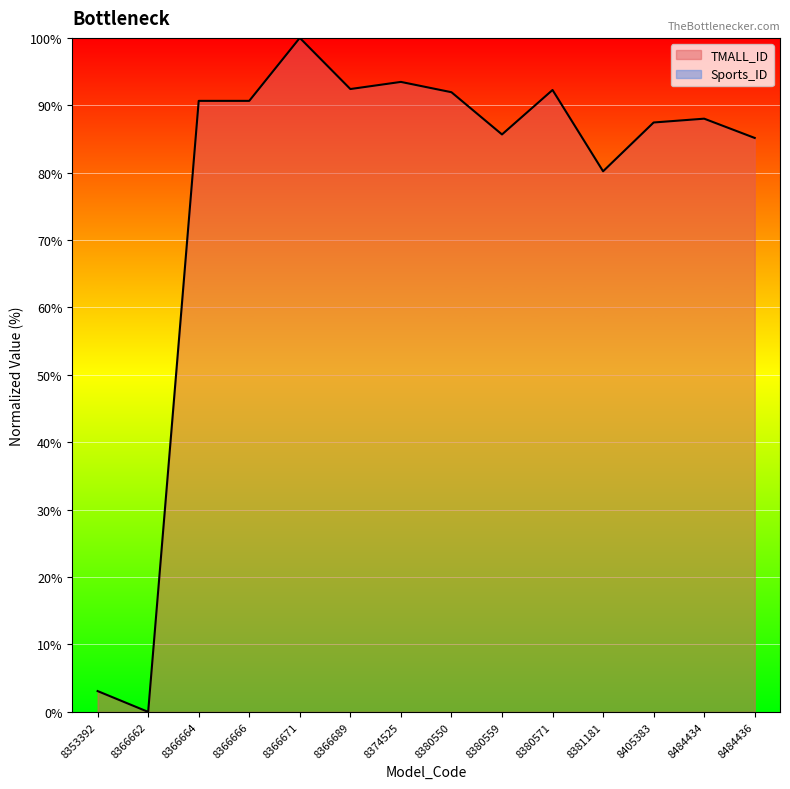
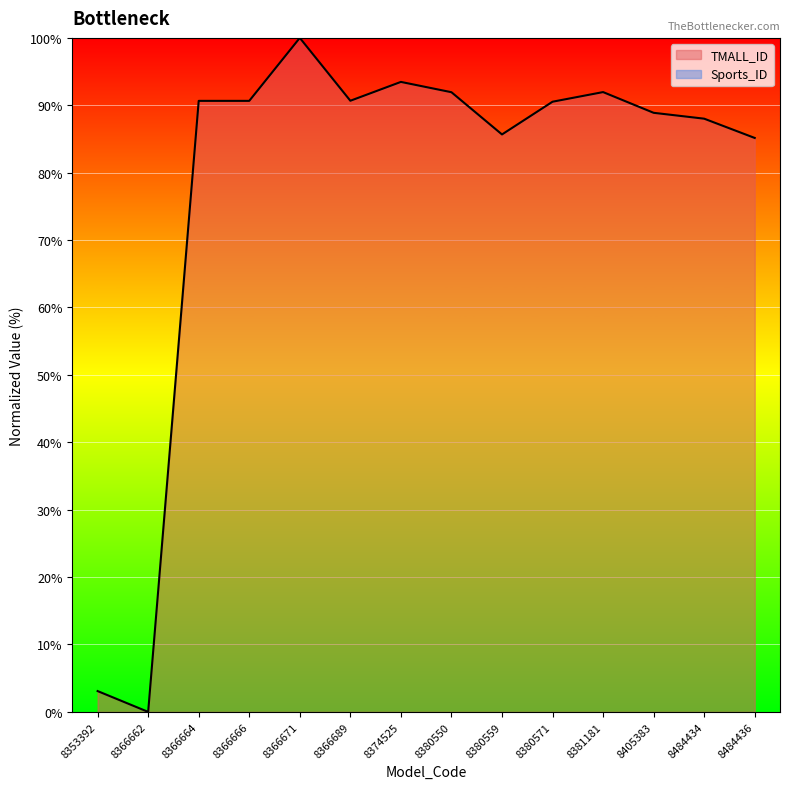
  {
    "8353392": "3%",
    "8366662": "0%",
    "8366664": "91%",
    "8366666": "91%",
    "8366671": "100%",
-   "8366689": "92%",
+   "8366689": "91%",
    "8374525": "93%",
    "8380550": "92%",
    "8380559": "86%",
-   "8380571": "92%",
-   "8381181": "80%",
-   "8405383": "87%",
+   "8380571": "91%",
+   "8381181": "92%",
+   "8405383": "89%",
    "8484434": "88%",
    "8484436": "85%"
  }
